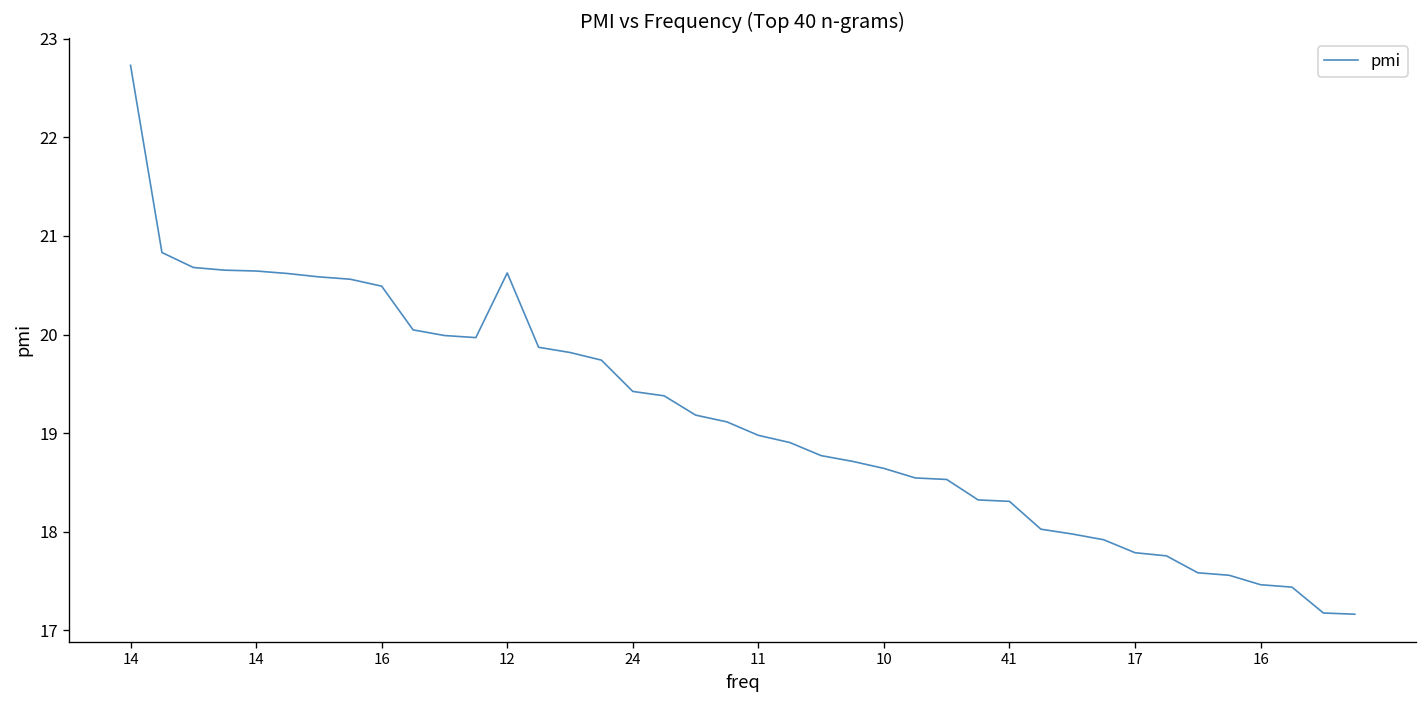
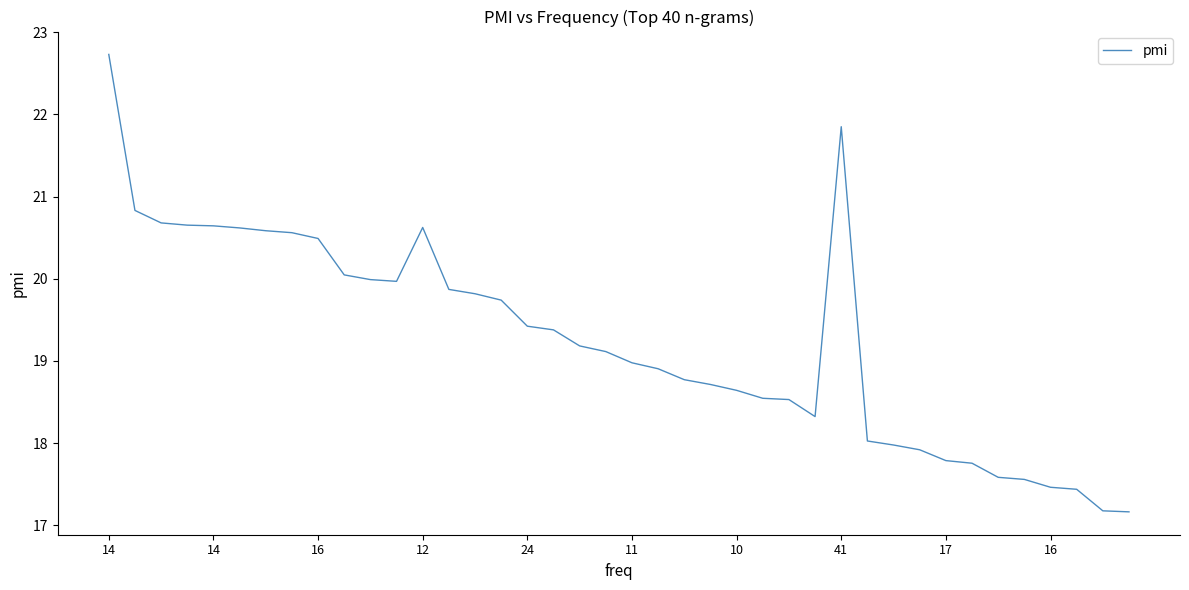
  {
    "12": 20.6,
    "24": 19.4,
-   "41": 18.3
+   "41": 21.9
  }
